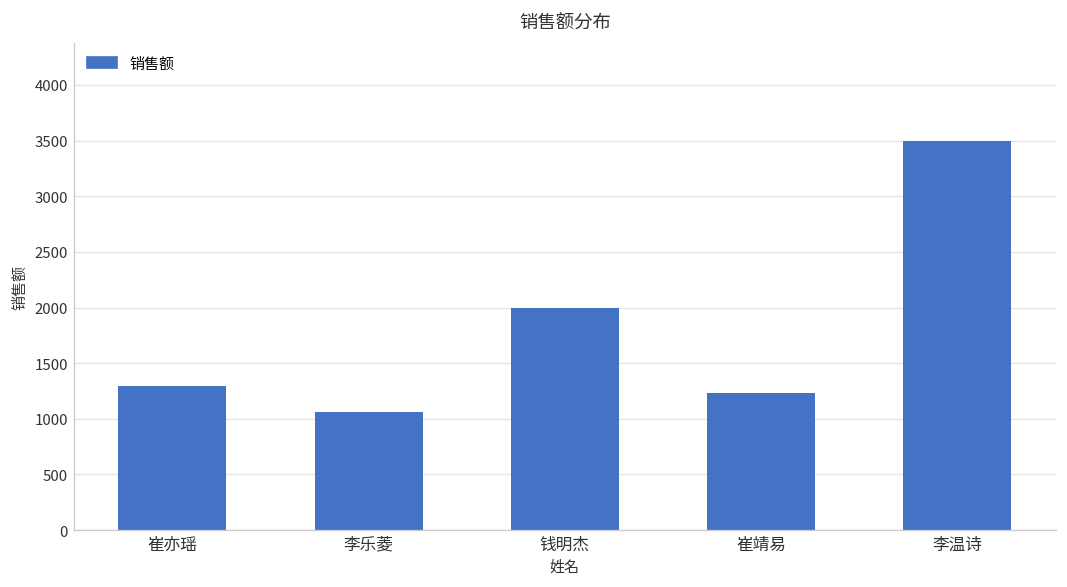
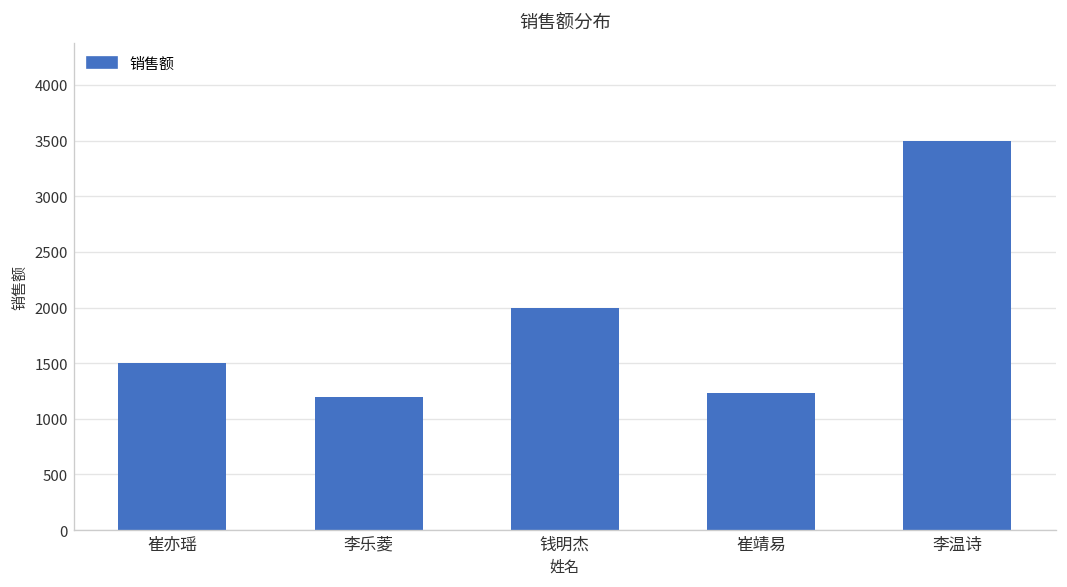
  {
-   "崔亦瑶": 1300,
-   "李乐菱": 1100,
+   "崔亦瑶": 1500,
+   "李乐菱": 1200,
    "钱明杰": 2000,
    "崔靖易": 1200,
    "李温诗": 3500
  }
